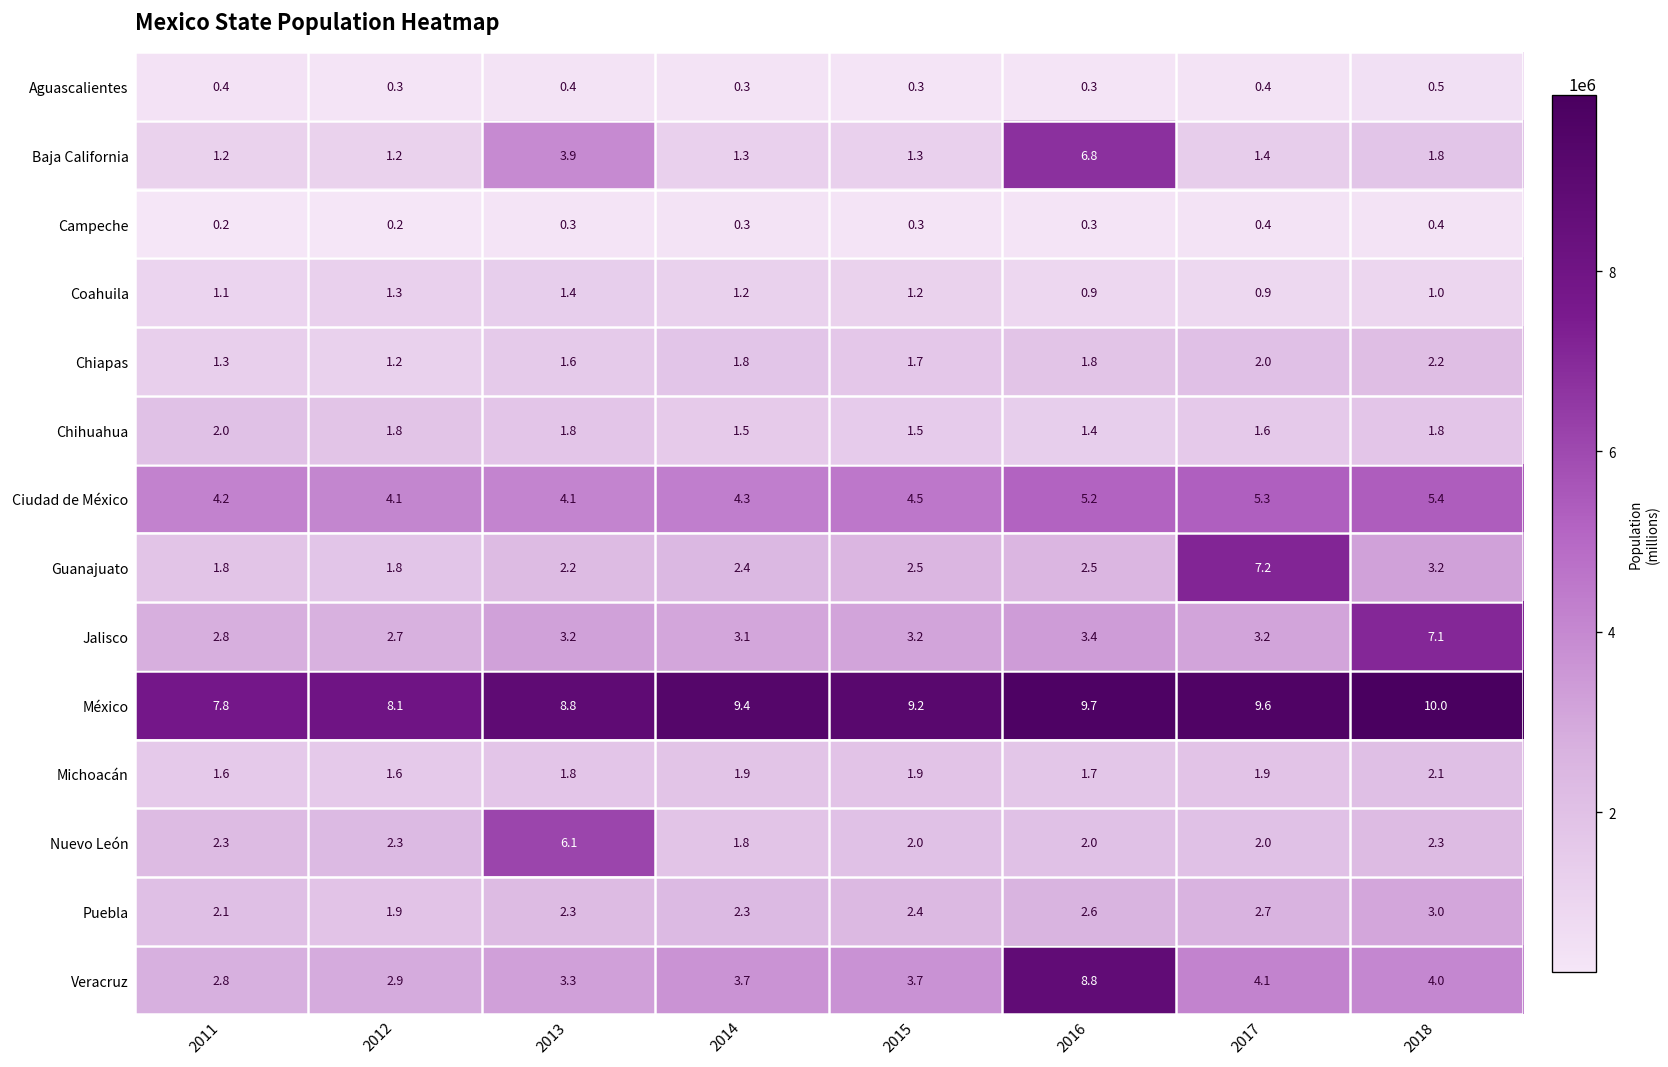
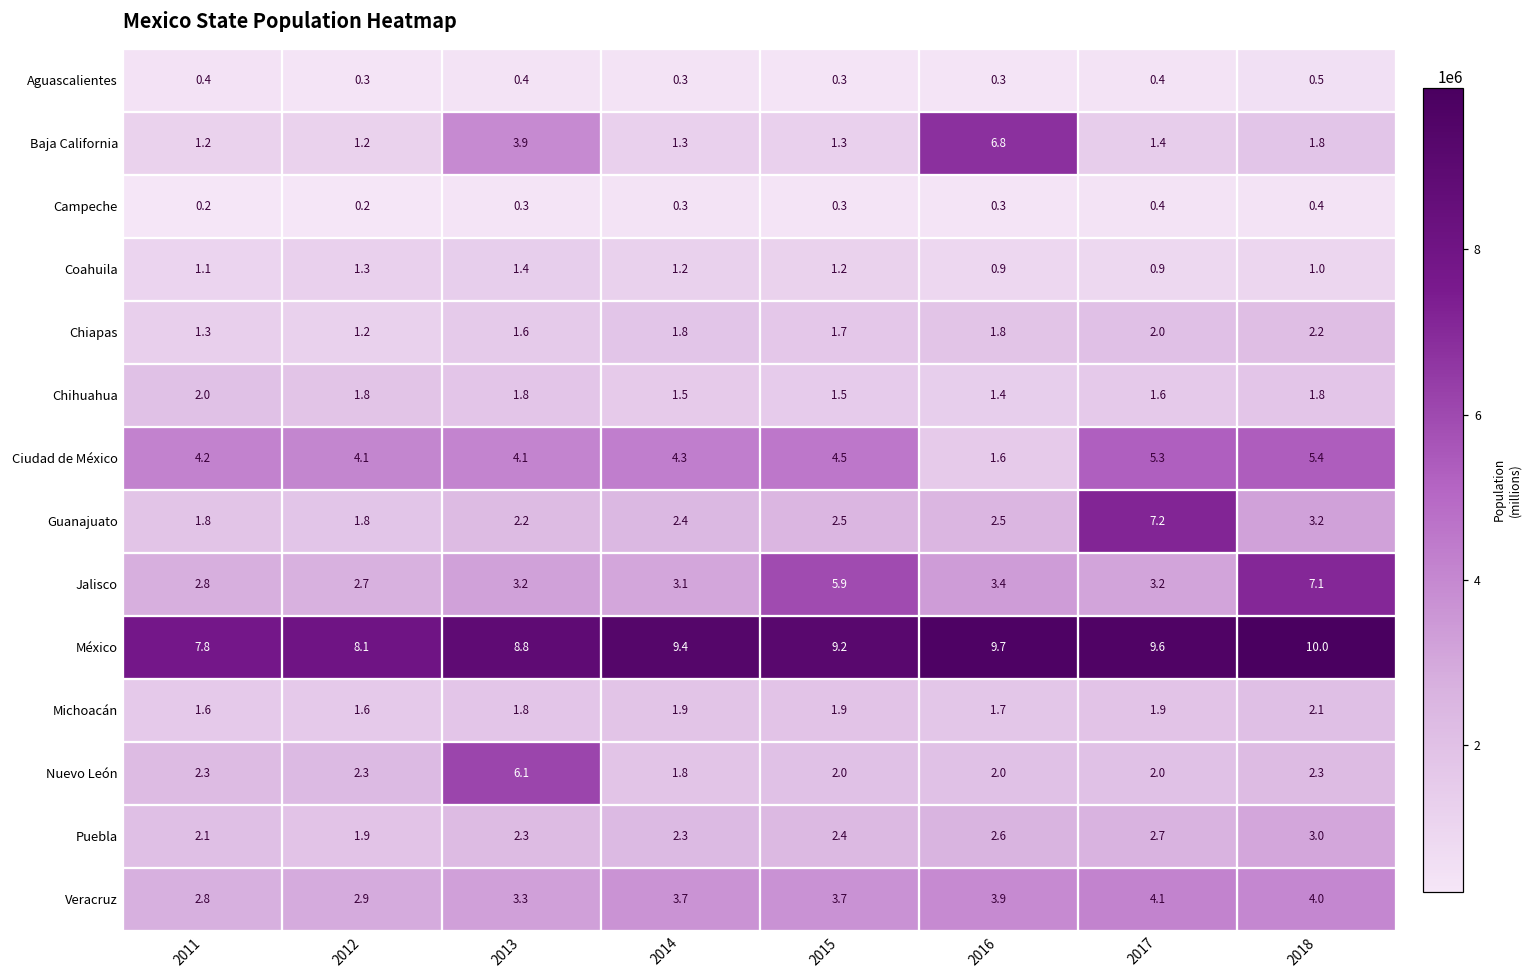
  {
    "Aguascalientes": {
      "2011": 0.4,
      "2012": 0.3,
      "2013": 0.4,
      "2014": 0.3,
      "2015": 0.3,
      "2016": 0.3,
      "2017": 0.4,
      "2018": 0.5
    },
    "Baja California": {
      "2011": 1.2,
      "2012": 1.2,
      "2013": 3.9,
      "2014": 1.3,
      "2015": 1.3,
      "2016": 6.8,
      "2017": 1.4,
      "2018": 1.8
    },
    "Campeche": {
      "2011": 0.2,
      "2012": 0.2,
      "2013": 0.3,
      "2014": 0.3,
      "2015": 0.3,
      "2016": 0.3,
      "2017": 0.4,
      "2018": 0.4
    },
    "Coahuila": {
      "2011": 1.1,
      "2012": 1.3,
      "2013": 1.4,
      "2014": 1.2,
      "2015": 1.2,
      "2016": 0.9,
      "2017": 0.9,
      "2018": 1.0
    },
    "Chiapas": {
      "2011": 1.3,
      "2012": 1.2,
      "2013": 1.6,
      "2014": 1.8,
      "2015": 1.7,
      "2016": 1.8,
      "2017": 2.0,
      "2018": 2.2
    },
    "Chihuahua": {
      "2011": 2.0,
      "2012": 1.8,
      "2013": 1.8,
      "2014": 1.5,
      "2015": 1.5,
      "2016": 1.4,
      "2017": 1.6,
      "2018": 1.8
    },
    "Ciudad de México": {
      "2011": 4.2,
      "2012": 4.1,
      "2013": 4.1,
      "2014": 4.3,
      "2015": 4.5,
-     "2016": 5.2,
+     "2016": 1.6,
      "2017": 5.3,
      "2018": 5.4
    },
    "Guanajuato": {
      "2011": 1.8,
      "2012": 1.8,
      "2013": 2.2,
      "2014": 2.4,
      "2015": 2.5,
      "2016": 2.5,
      "2017": 7.2,
      "2018": 3.2
    },
    "Jalisco": {
      "2011": 2.8,
      "2012": 2.7,
      "2013": 3.2,
      "2014": 3.1,
-     "2015": 3.2,
+     "2015": 5.9,
      "2016": 3.4,
      "2017": 3.2,
      "2018": 7.1
    },
    "México": {
      "2011": 7.8,
      "2012": 8.1,
      "2013": 8.8,
      "2014": 9.4,
      "2015": 9.2,
      "2016": 9.7,
      "2017": 9.6,
      "2018": 10.0
    },
    "Michoacán": {
      "2011": 1.6,
      "2012": 1.6,
      "2013": 1.8,
      "2014": 1.9,
      "2015": 1.9,
      "2016": 1.7,
      "2017": 1.9,
      "2018": 2.1
    },
    "Nuevo León": {
      "2011": 2.3,
      "2012": 2.3,
      "2013": 6.1,
      "2014": 1.8,
      "2015": 2.0,
      "2016": 2.0,
      "2017": 2.0,
      "2018": 2.3
    },
    "Puebla": {
      "2011": 2.1,
      "2012": 1.9,
      "2013": 2.3,
      "2014": 2.3,
      "2015": 2.4,
      "2016": 2.6,
      "2017": 2.7,
      "2018": 3.0
    },
    "Veracruz": {
      "2011": 2.8,
      "2012": 2.9,
      "2013": 3.3,
      "2014": 3.7,
      "2015": 3.7,
-     "2016": 8.8,
+     "2016": 3.9,
      "2017": 4.1,
      "2018": 4.0
    }
  }
